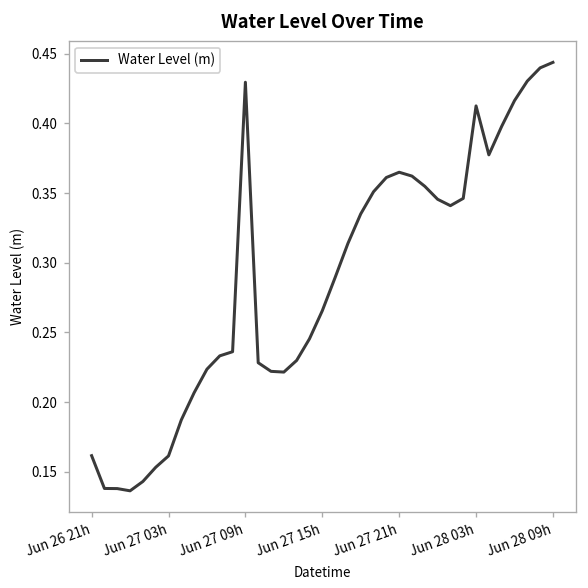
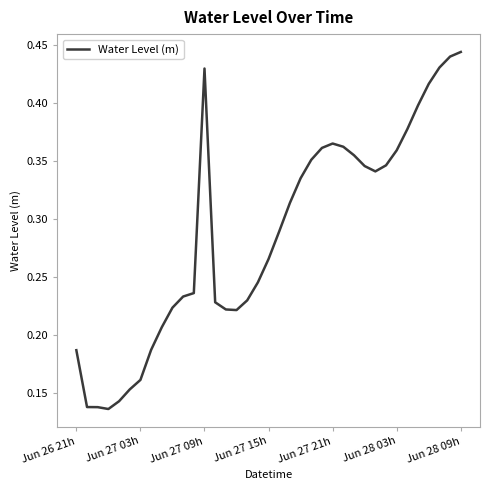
  {
-   "Jun 26 21h": 0.162,
+   "Jun 26 21h": 0.187,
    "Jun 27 03h": 0.161,
    "Jun 27 09h": 0.429,
    "Jun 27 15h": 0.266,
    "Jun 27 21h": 0.365,
-   "Jun 28 03h": 0.412,
+   "Jun 28 03h": 0.359,
    "Jun 28 09h": 0.444
  }
